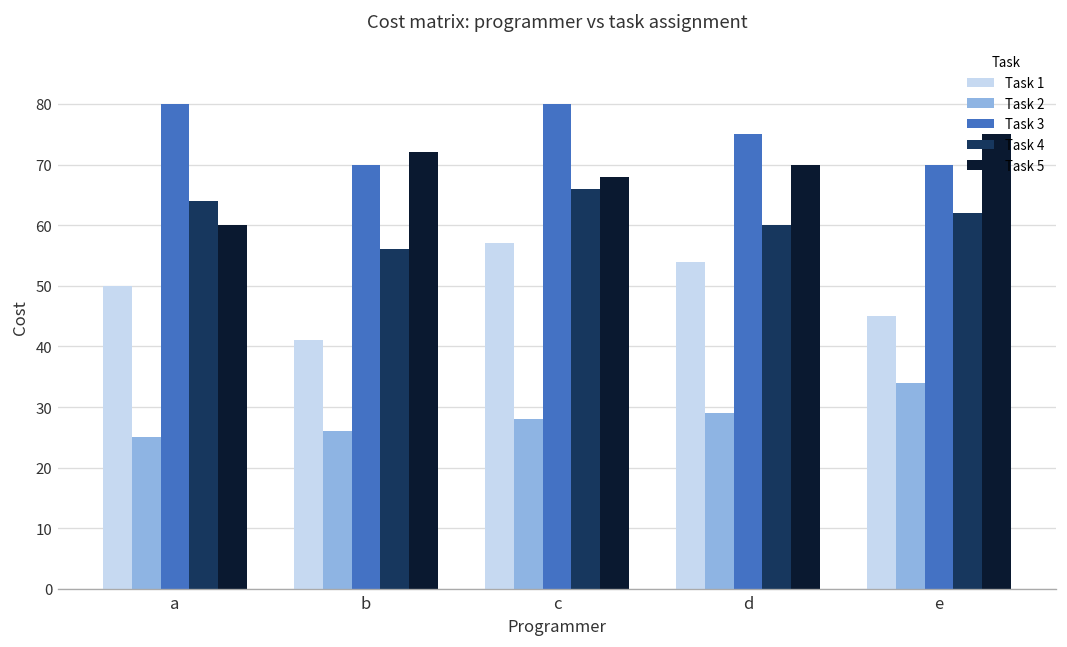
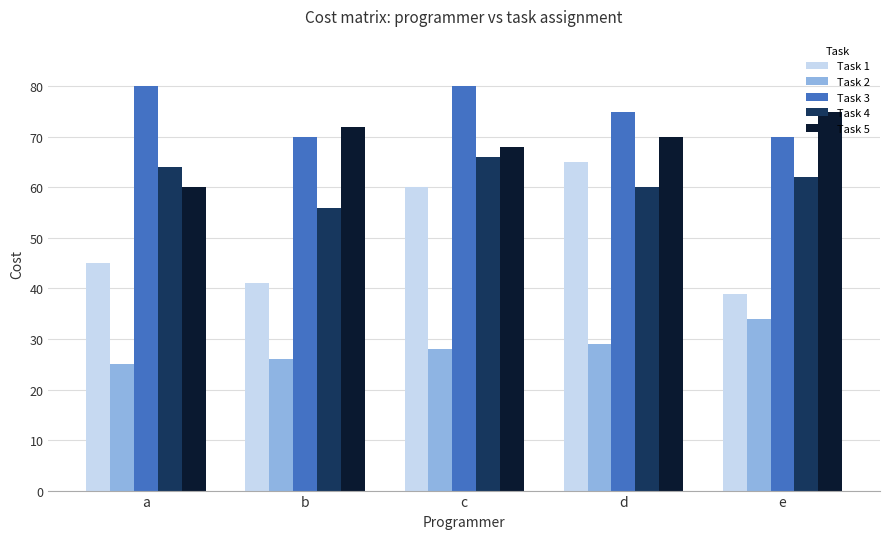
  {
    "Task 1": {
-     "a": 50,
+     "a": 45,
      "b": 41,
-     "c": 57,
-     "d": 54,
-     "e": 45
+     "c": 60,
+     "d": 65,
+     "e": 39
    },
    "Task 2": {
      "a": 25,
      "b": 26,
      "c": 28,
      "d": 29,
      "e": 34
    },
    "Task 3": {
      "a": 80,
      "b": 70,
      "c": 80,
      "d": 75,
      "e": 70
    }
  }
